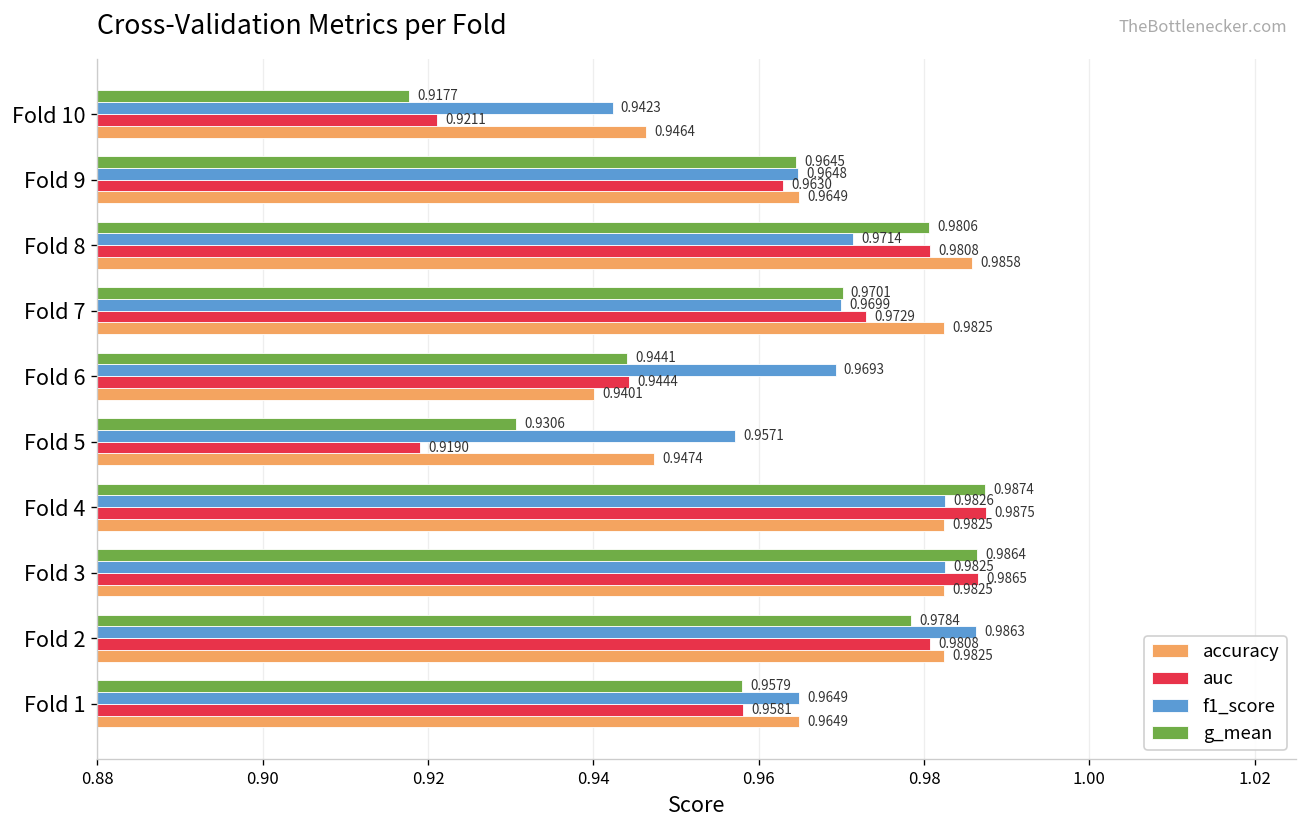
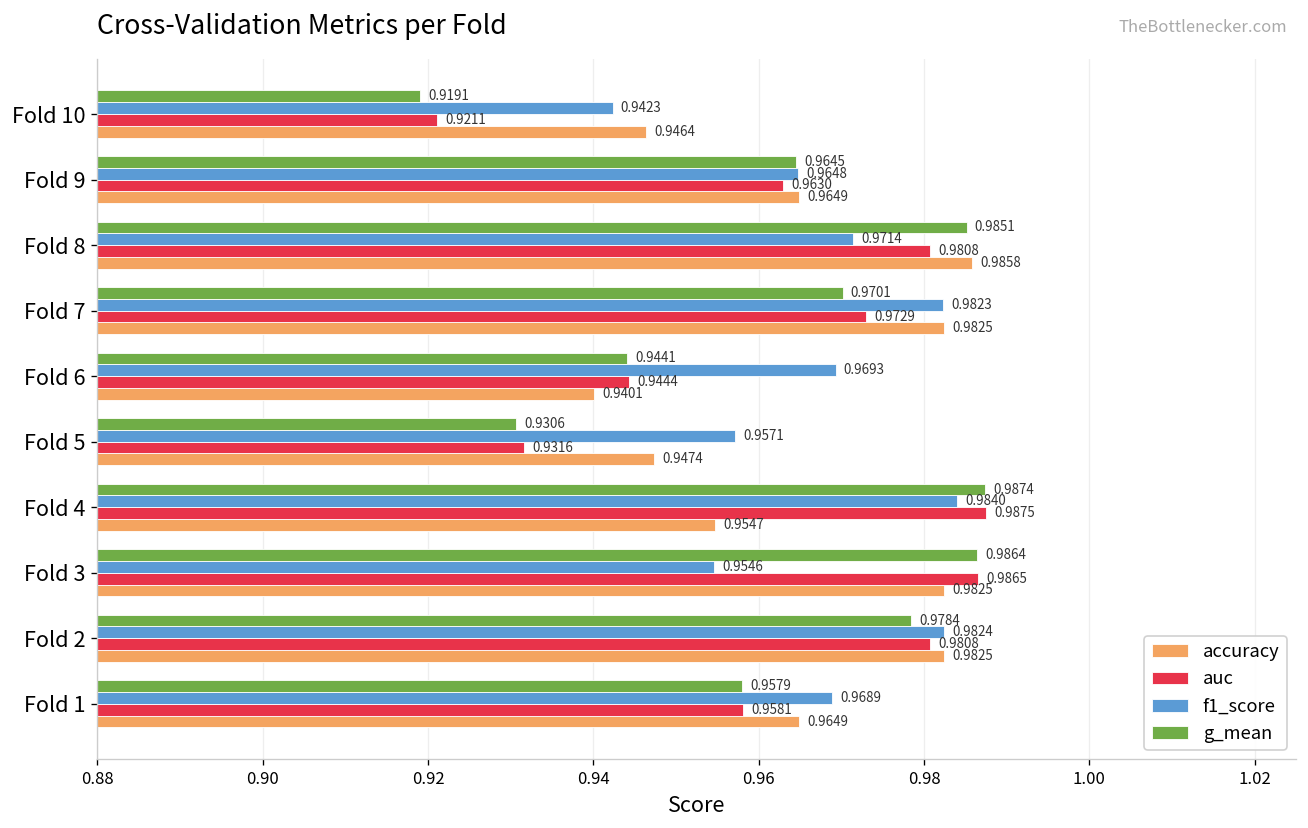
  {
    "accuracy": {
      "Fold 10": 0.9464,
      "Fold 9": 0.9649,
      "Fold 8": 0.9858,
      "Fold 7": 0.9825,
      "Fold 6": 0.9401,
      "Fold 5": 0.9474,
-     "Fold 4": 0.9825,
+     "Fold 4": 0.9547,
      "Fold 3": 0.9825,
      "Fold 2": 0.9825,
      "Fold 1": 0.9649
    },
    "auc": {
      "Fold 10": 0.9211,
      "Fold 9": 0.9630,
      "Fold 8": 0.9808,
      "Fold 7": 0.9729,
      "Fold 6": 0.9444,
-     "Fold 5": 0.9190,
+     "Fold 5": 0.9316,
      "Fold 4": 0.9875,
      "Fold 3": 0.9865,
      "Fold 2": 0.9808,
      "Fold 1": 0.9581
    },
    "f1_score": {
      "Fold 10": 0.9423,
      "Fold 9": 0.9648,
      "Fold 8": 0.9714,
-     "Fold 7": 0.9699,
+     "Fold 7": 0.9823,
      "Fold 6": 0.9693,
      "Fold 5": 0.9571,
-     "Fold 4": 0.9826,
-     "Fold 3": 0.9825,
-     "Fold 2": 0.9863,
-     "Fold 1": 0.9649
+     "Fold 4": 0.9840,
+     "Fold 3": 0.9546,
+     "Fold 2": 0.9824,
+     "Fold 1": 0.9689
    },
    "g_mean": {
-     "Fold 10": 0.9177,
+     "Fold 10": 0.9191,
      "Fold 9": 0.9645,
-     "Fold 8": 0.9806,
+     "Fold 8": 0.9851,
      "Fold 7": 0.9701,
      "Fold 6": 0.9441,
      "Fold 5": 0.9306,
      "Fold 4": 0.9874,
      "Fold 3": 0.9864,
      "Fold 2": 0.9784,
      "Fold 1": 0.9579
    }
  }
